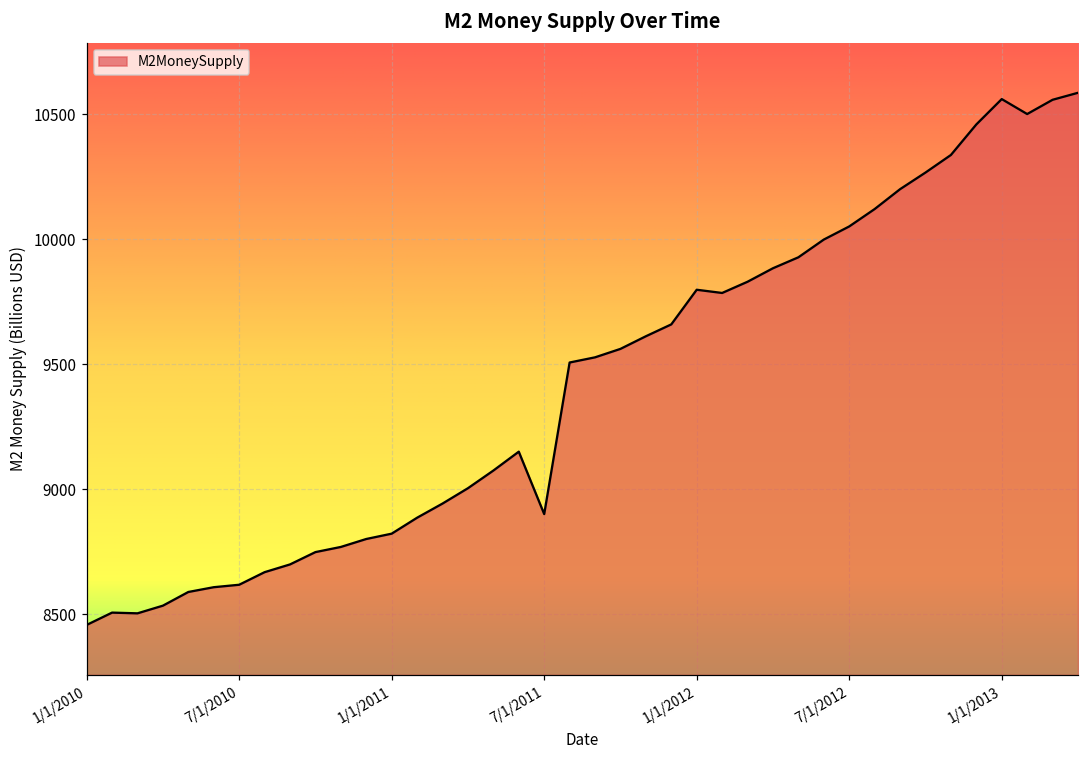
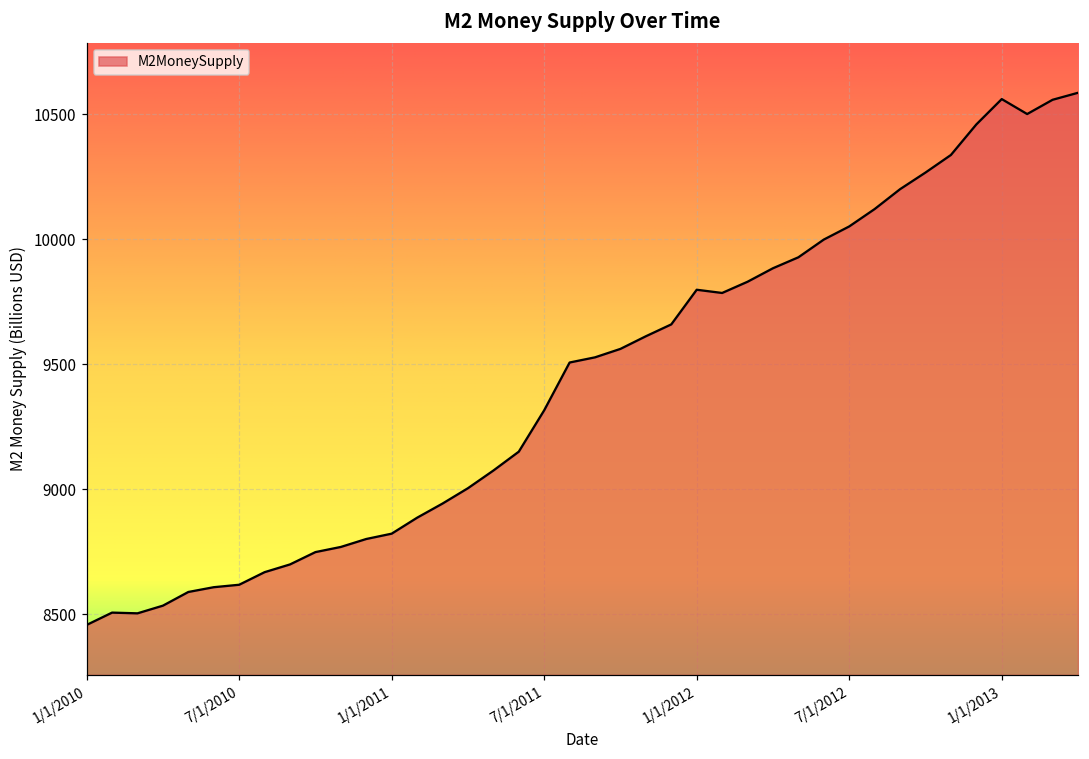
  {
    "1/1/2010": 8460,
    "7/1/2010": 8620,
    "1/1/2011": 8820,
-   "7/1/2011": 8900,
+   "7/1/2011": 9320,
    "1/1/2012": 9800,
    "7/1/2012": 10050,
    "1/1/2013": 10560
  }
